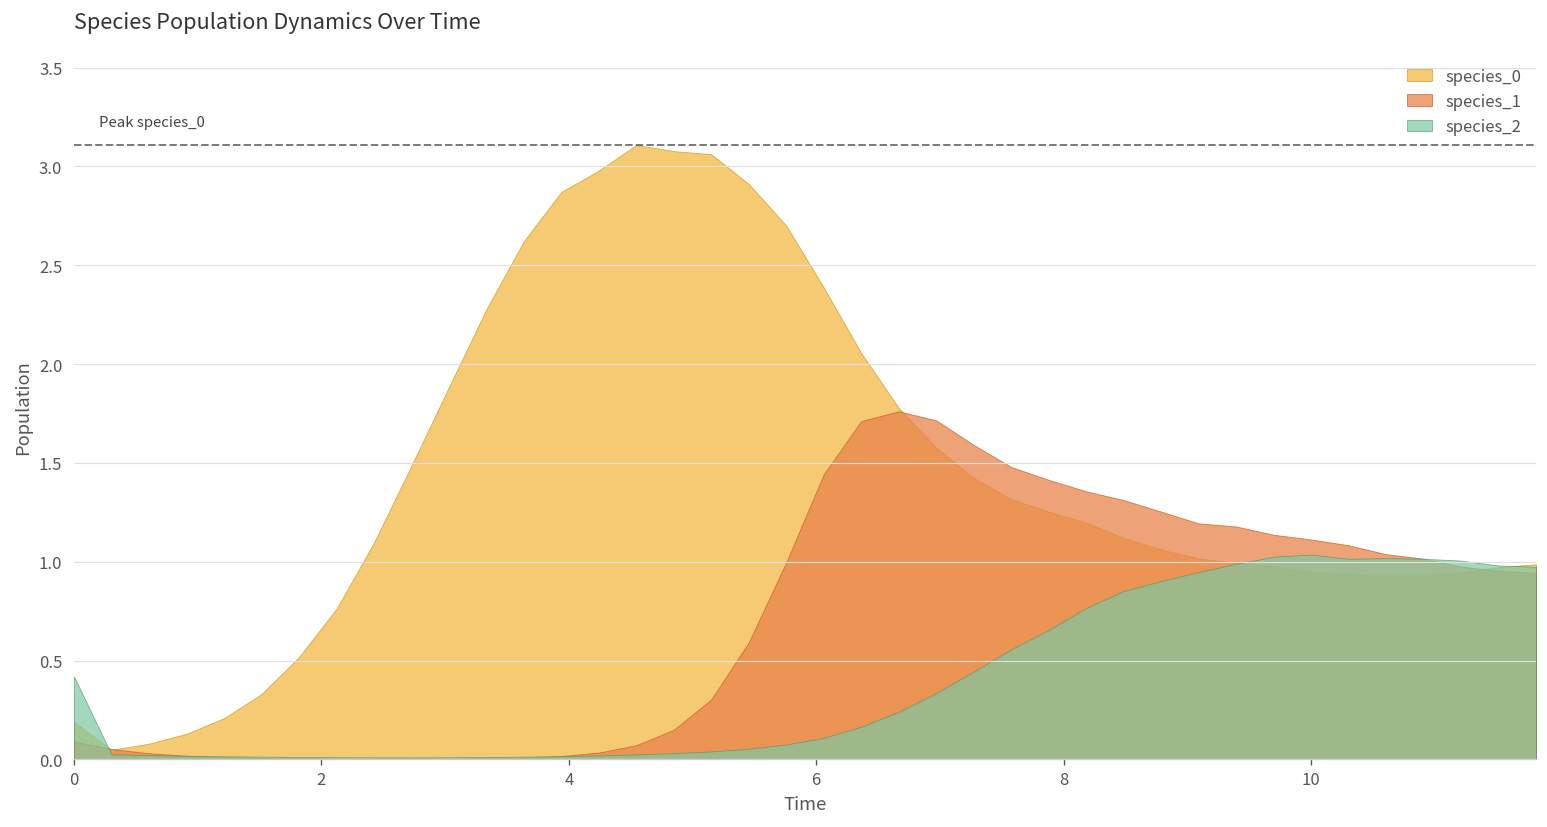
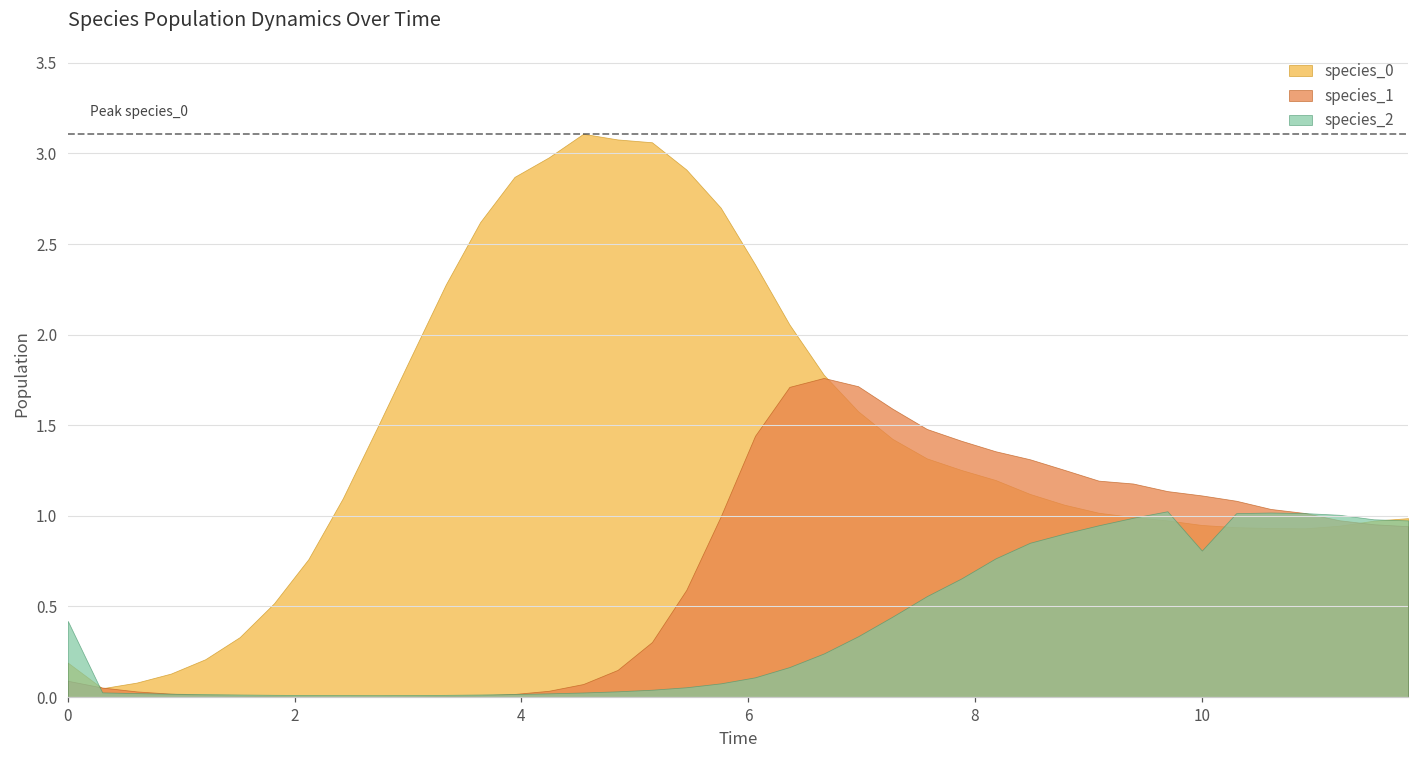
  {
    "species_0": {
      "0": 0.19,
      "10": 0.95
    },
    "species_1": {
      "0": 0.09,
      "10": 1.11
    },
    "species_2": {
      "0": 0.42,
-     "10": 1.04
+     "10": 0.81
    }
  }
